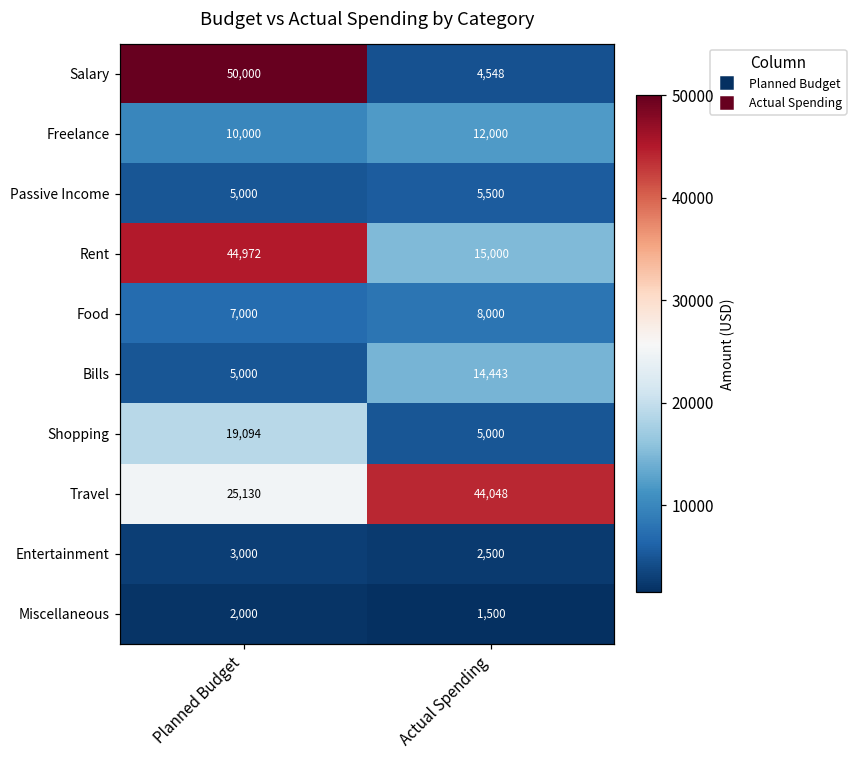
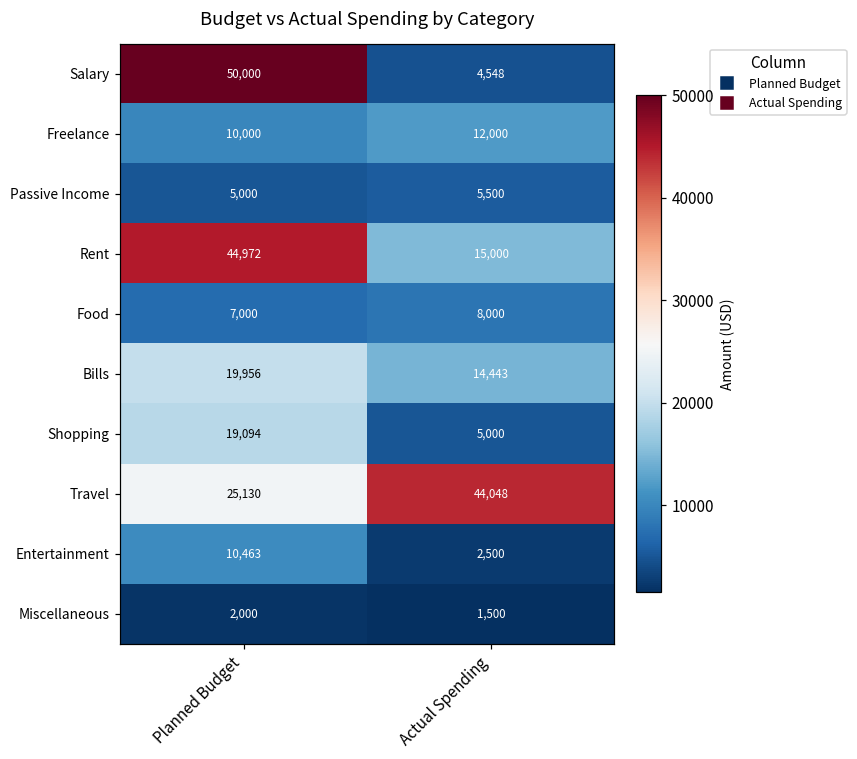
  {
    "Salary": {
      "Planned Budget": "50,000",
      "Actual Spending": "4,548"
    },
    "Freelance": {
      "Planned Budget": "10,000",
      "Actual Spending": "12,000"
    },
    "Passive Income": {
      "Planned Budget": "5,000",
      "Actual Spending": "5,500"
    },
    "Rent": {
      "Planned Budget": "44,972",
      "Actual Spending": "15,000"
    },
    "Food": {
      "Planned Budget": "7,000",
      "Actual Spending": "8,000"
    },
    "Bills": {
-     "Planned Budget": "5,000",
+     "Planned Budget": "19,956",
      "Actual Spending": "14,443"
    },
    "Shopping": {
      "Planned Budget": "19,094",
      "Actual Spending": "5,000"
    },
    "Travel": {
      "Planned Budget": "25,130",
      "Actual Spending": "44,048"
    },
    "Entertainment": {
-     "Planned Budget": "3,000",
+     "Planned Budget": "10,463",
      "Actual Spending": "2,500"
    },
    "Miscellaneous": {
      "Planned Budget": "2,000",
      "Actual Spending": "1,500"
    }
  }
